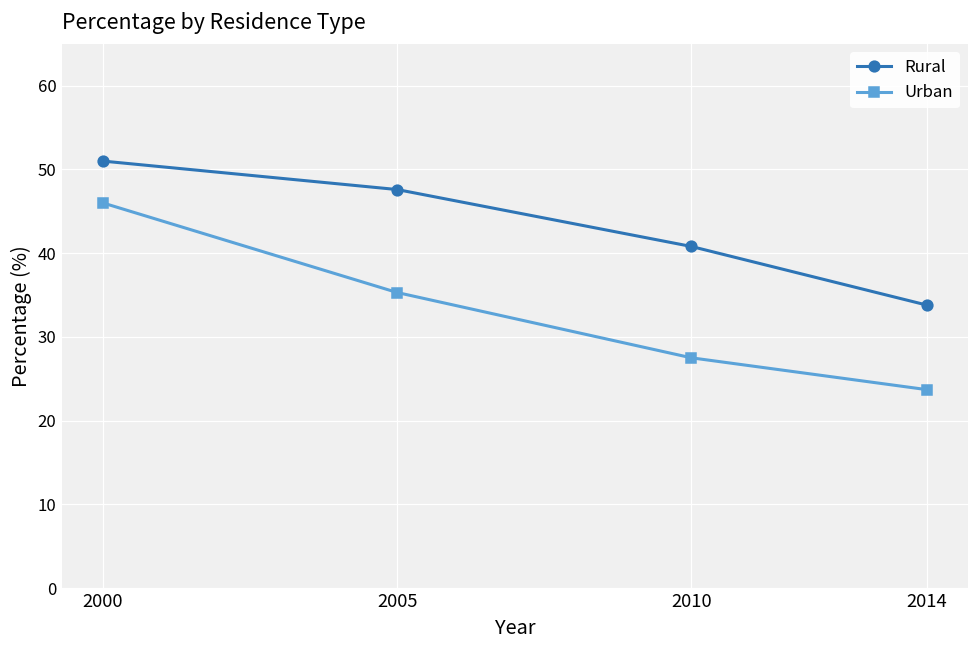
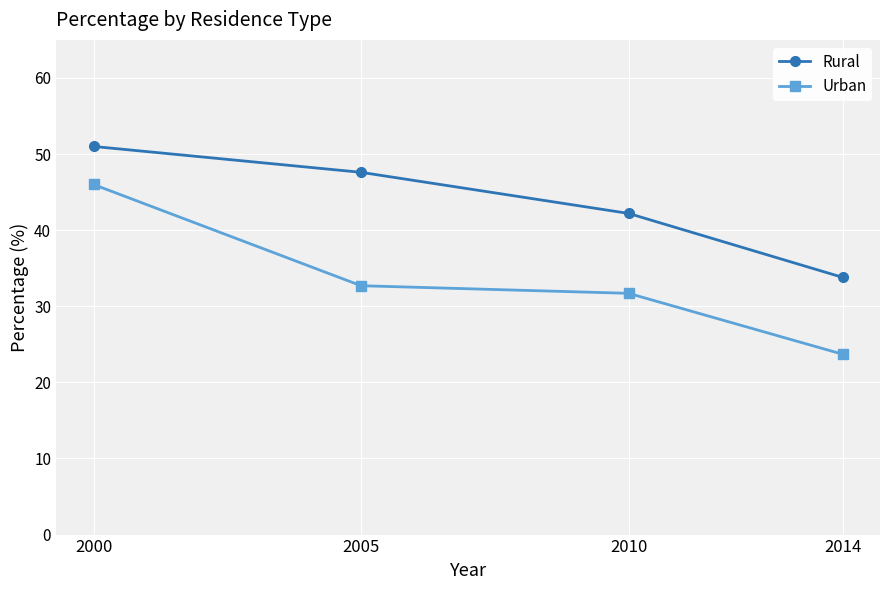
  {
    "Rural": {
      "2000": 51,
      "2005": 48,
-     "2010": 41,
+     "2010": 42,
      "2014": 34
    },
    "Urban": {
      "2000": 46,
-     "2005": 35,
-     "2010": 28,
+     "2005": 33,
+     "2010": 32,
      "2014": 24
    }
  }
